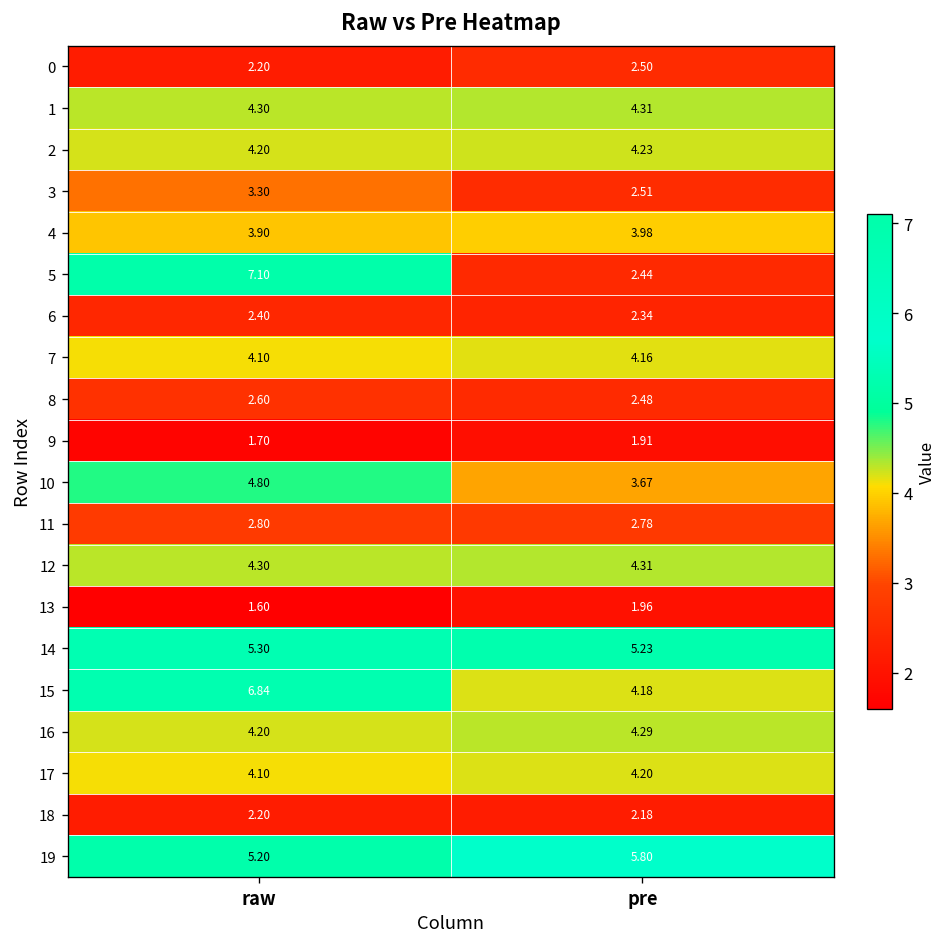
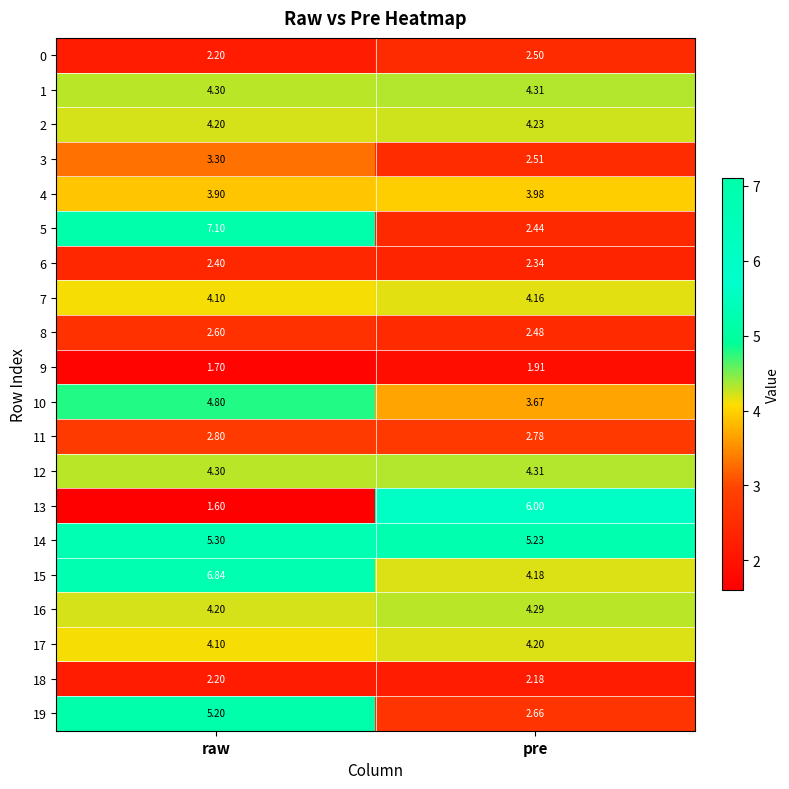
  {
    "0": {
      "raw": 2.20,
      "pre": 2.50
    },
    "1": {
      "raw": 4.30,
      "pre": 4.31
    },
    "2": {
      "raw": 4.20,
      "pre": 4.23
    },
    "3": {
      "raw": 3.30,
      "pre": 2.51
    },
    "4": {
      "raw": 3.90,
      "pre": 3.98
    },
    "5": {
      "raw": 7.10,
      "pre": 2.44
    },
    "6": {
      "raw": 2.40,
      "pre": 2.34
    },
    "7": {
      "raw": 4.10,
      "pre": 4.16
    },
    "8": {
      "raw": 2.60,
      "pre": 2.48
    },
    "9": {
      "raw": 1.70,
      "pre": 1.91
    },
    "10": {
      "raw": 4.80,
      "pre": 3.67
    },
    "11": {
      "raw": 2.80,
      "pre": 2.78
    },
    "12": {
      "raw": 4.30,
      "pre": 4.31
    },
    "13": {
      "raw": 1.60,
-     "pre": 1.96
+     "pre": 6.00
    },
    "14": {
      "raw": 5.30,
      "pre": 5.23
    },
    "15": {
      "raw": 6.84,
      "pre": 4.18
    },
    "16": {
      "raw": 4.20,
      "pre": 4.29
    },
    "17": {
      "raw": 4.10,
      "pre": 4.20
    },
    "18": {
      "raw": 2.20,
      "pre": 2.18
    },
    "19": {
      "raw": 5.20,
-     "pre": 5.80
+     "pre": 2.66
    }
  }
